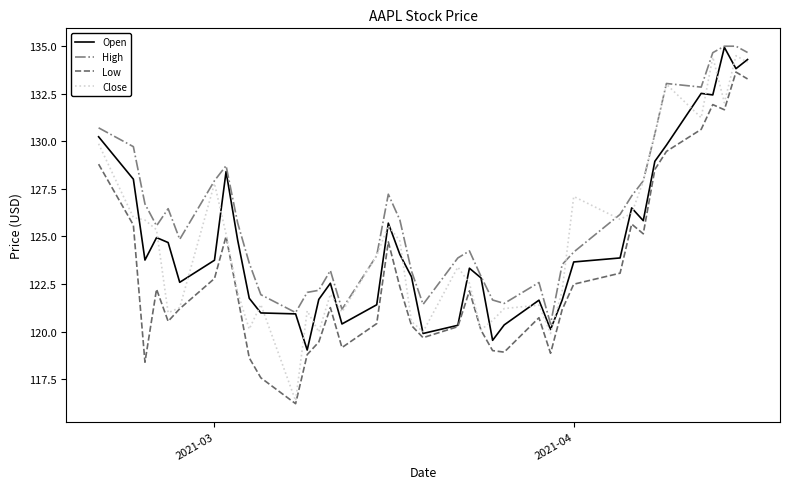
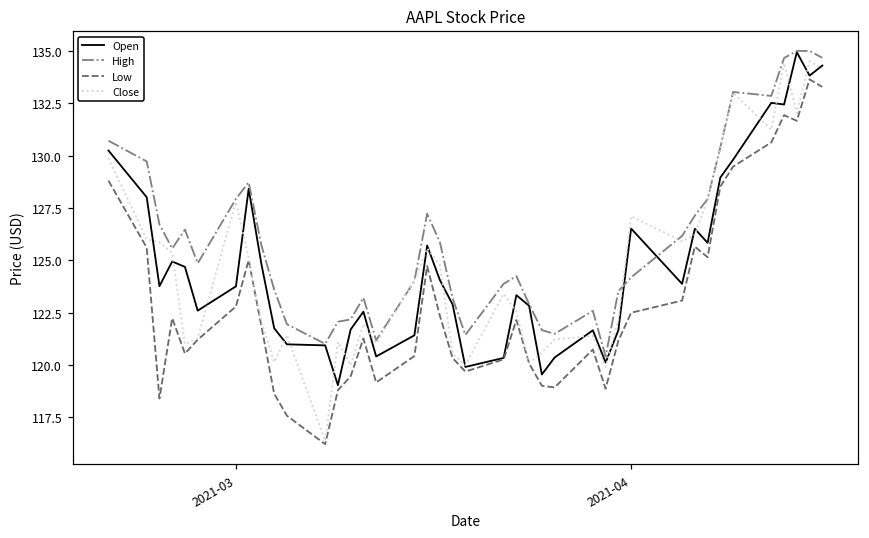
  {
    "Open": {
      "2021-03": 123.8,
-     "2021-04": 123.7
+     "2021-04": 126.5
    },
    "Close": {
      "2021-03": 127.8,
      "2021-04": 127.1
    }
  }
